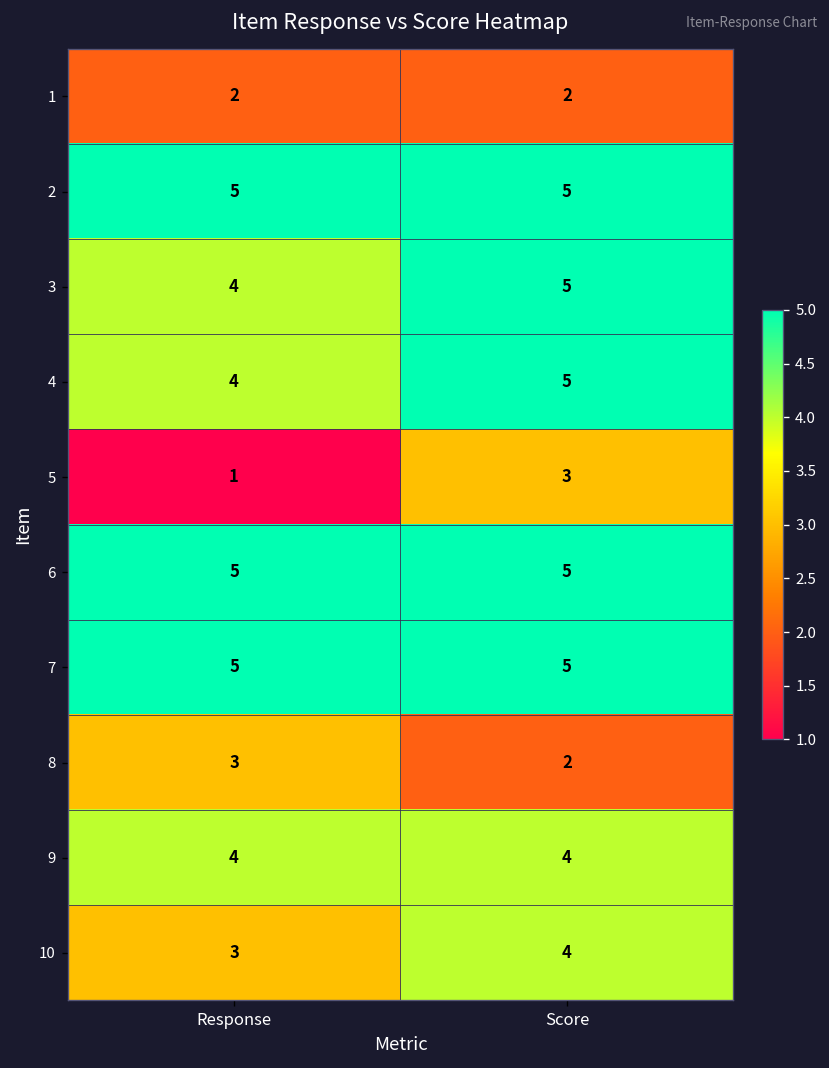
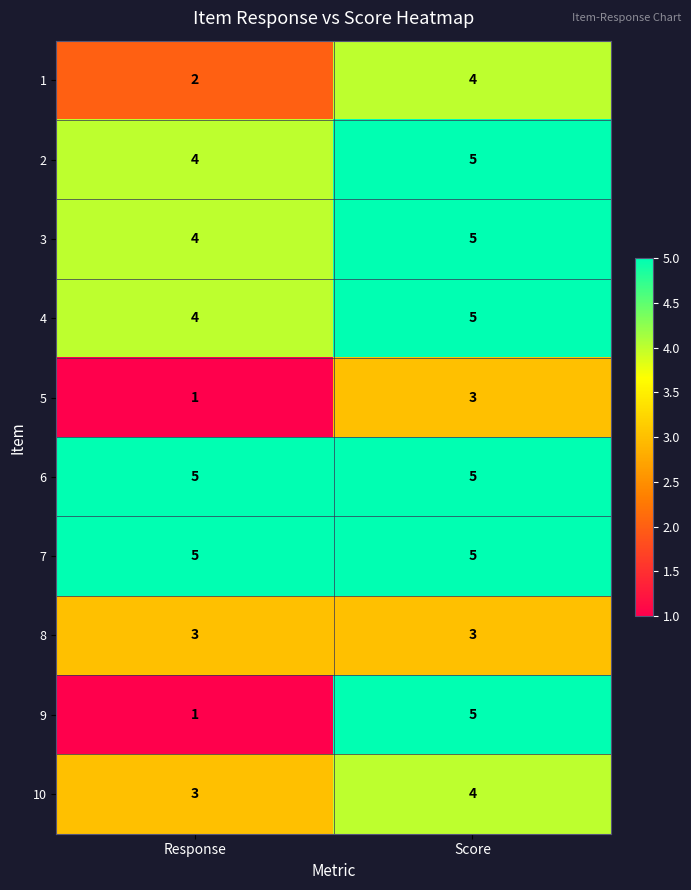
  {
    "1": {
      "Response": 2,
-     "Score": 2
+     "Score": 4
    },
    "2": {
-     "Response": 5,
+     "Response": 4,
      "Score": 5
    },
    "3": {
      "Response": 4,
      "Score": 5
    },
    "4": {
      "Response": 4,
      "Score": 5
    },
    "5": {
      "Response": 1,
      "Score": 3
    },
    "6": {
      "Response": 5,
      "Score": 5
    },
    "7": {
      "Response": 5,
      "Score": 5
    },
    "8": {
      "Response": 3,
-     "Score": 2
+     "Score": 3
    },
    "9": {
-     "Response": 4,
-     "Score": 4
+     "Response": 1,
+     "Score": 5
    },
    "10": {
      "Response": 3,
      "Score": 4
    }
  }
